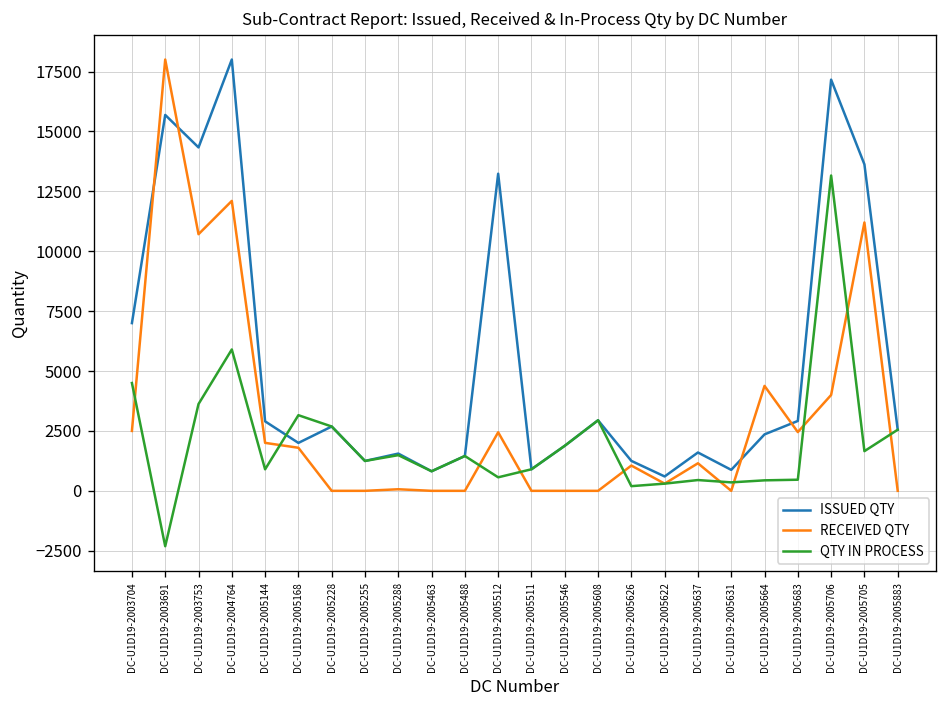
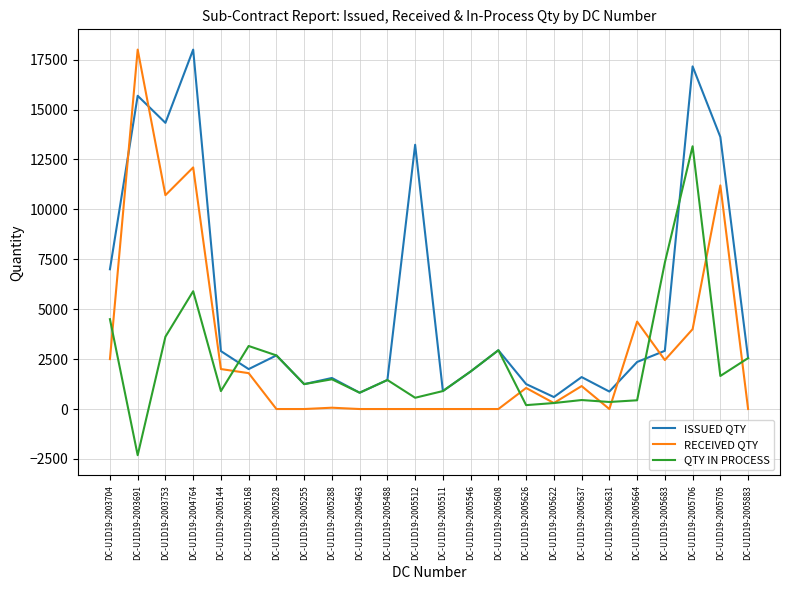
  {
    "ISSUED QTY": {
      "DC-U1D19-2003704": 7000,
      "DC-U1D19-2003691": 15700,
      "DC-U1D19-2003753": 14300,
      "DC-U1D19-2004764": 18000,
      "DC-U1D19-2005144": 2900,
      "DC-U1D19-2005168": 2000,
      "DC-U1D19-2005512": 13200,
      "DC-U1D19-2005626": 1300,
      "DC-U1D19-2005622": 600,
      "DC-U1D19-2005637": 1600,
      "DC-U1D19-2005631": 900,
      "DC-U1D19-2005664": 2400,
      "DC-U1D19-2005683": 2900,
      "DC-U1D19-2005706": 17200,
      "DC-U1D19-2005705": 13600
    },
    "RECEIVED QTY": {
      "DC-U1D19-2003704": 2500,
      "DC-U1D19-2003691": 18000,
      "DC-U1D19-2003753": 10700,
      "DC-U1D19-2004764": 12100,
      "DC-U1D19-2005144": 2000,
      "DC-U1D19-2005168": 1800,
      "DC-U1D19-2005228": 0,
      "DC-U1D19-2005255": 0,
      "DC-U1D19-2005288": 100,
      "DC-U1D19-2005463": 0,
      "DC-U1D19-2005488": 0,
-     "DC-U1D19-2005512": 2400,
+     "DC-U1D19-2005512": 0,
      "DC-U1D19-2005511": 0,
      "DC-U1D19-2005546": 0,
      "DC-U1D19-2005608": 0,
      "DC-U1D19-2005626": 1100,
      "DC-U1D19-2005637": 1200,
      "DC-U1D19-2005631": 0,
      "DC-U1D19-2005664": 4400,
      "DC-U1D19-2005683": 2500,
      "DC-U1D19-2005706": 4000,
      "DC-U1D19-2005705": 11200,
      "DC-U1D19-2005883": 0
    },
    "QTY IN PROCESS": {
      "DC-U1D19-2003704": 4500,
      "DC-U1D19-2003691": -2300,
      "DC-U1D19-2003753": 3600,
      "DC-U1D19-2004764": 5900,
      "DC-U1D19-2005144": 900,
      "DC-U1D19-2005168": 3200,
      "DC-U1D19-2005512": 600,
      "DC-U1D19-2005626": 200,
      "DC-U1D19-2005637": 500,
      "DC-U1D19-2005631": 400,
      "DC-U1D19-2005664": 400,
-     "DC-U1D19-2005683": 500,
+     "DC-U1D19-2005683": 7300,
      "DC-U1D19-2005706": 13200,
      "DC-U1D19-2005705": 1700
    }
  }
